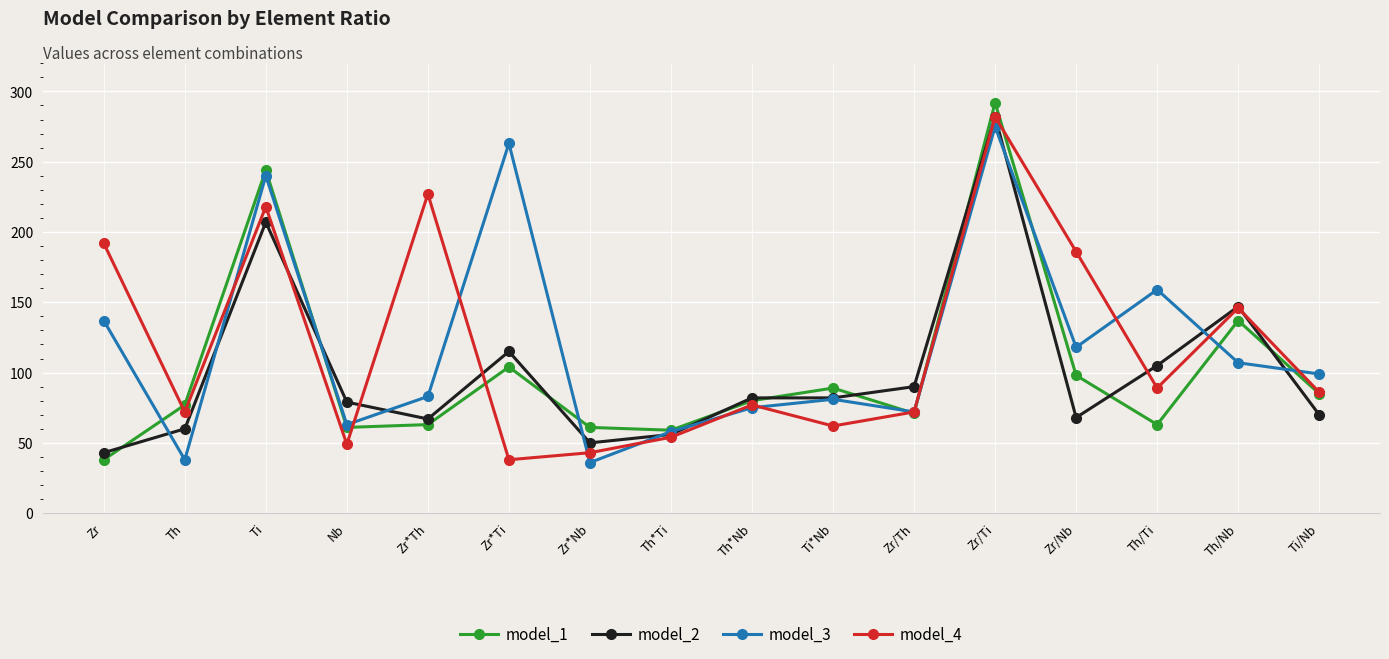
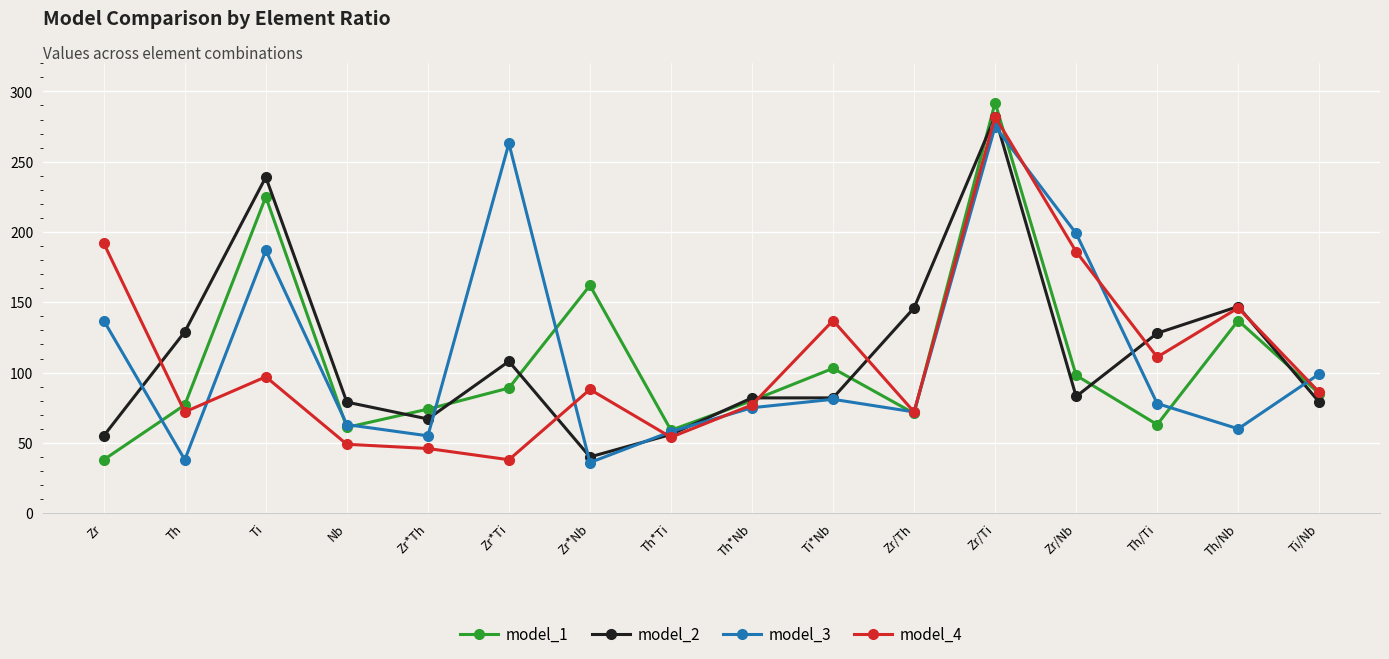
  {
    "model_1": {
      "Zr": 38,
      "Th": 77,
-     "Ti": 244,
+     "Ti": 225,
      "Nb": 61,
-     "Zr*Th": 63,
-     "Zr*Ti": 104,
-     "Zr*Nb": 61,
+     "Zr*Th": 74,
+     "Zr*Ti": 89,
+     "Zr*Nb": 162,
      "Th*Nb": 80,
-     "Ti*Nb": 89,
+     "Ti*Nb": 103,
      "Zr/Ti": 292,
      "Zr/Nb": 98,
      "Th/Ti": 63,
      "Th/Nb": 137
    },
    "model_2": {
-     "Zr": 43,
-     "Th": 60,
-     "Ti": 207,
+     "Zr": 55,
+     "Th": 129,
+     "Ti": 239,
      "Nb": 79,
      "Zr*Th": 67,
-     "Zr*Ti": 115,
-     "Zr*Nb": 50,
+     "Zr*Ti": 108,
+     "Zr*Nb": 40,
      "Th*Ti": 56,
      "Th*Nb": 82,
-     "Zr/Th": 90,
-     "Zr/Nb": 68,
-     "Th/Ti": 105,
-     "Ti/Nb": 70
+     "Zr/Th": 146,
+     "Zr/Nb": 83,
+     "Th/Ti": 128,
+     "Ti/Nb": 79
    },
    "model_3": {
      "Zr": 137,
      "Th": 38,
-     "Ti": 240,
+     "Ti": 187,
      "Nb": 63,
-     "Zr*Th": 83,
+     "Zr*Th": 55,
      "Zr*Ti": 263,
      "Zr*Nb": 36,
      "Th*Nb": 75,
      "Zr/Ti": 275,
-     "Zr/Nb": 118,
-     "Th/Ti": 159,
-     "Th/Nb": 107,
+     "Zr/Nb": 199,
+     "Th/Ti": 78,
+     "Th/Nb": 60,
      "Ti/Nb": 99
    },
    "model_4": {
      "Zr": 192,
      "Th": 72,
-     "Ti": 218,
+     "Ti": 97,
      "Nb": 49,
-     "Zr*Th": 227,
+     "Zr*Th": 46,
      "Zr*Ti": 38,
-     "Zr*Nb": 43,
+     "Zr*Nb": 88,
      "Th*Ti": 54,
      "Th*Nb": 77,
-     "Ti*Nb": 62,
+     "Ti*Nb": 137,
      "Zr/Nb": 186,
-     "Th/Ti": 89
+     "Th/Ti": 111
    }
  }
